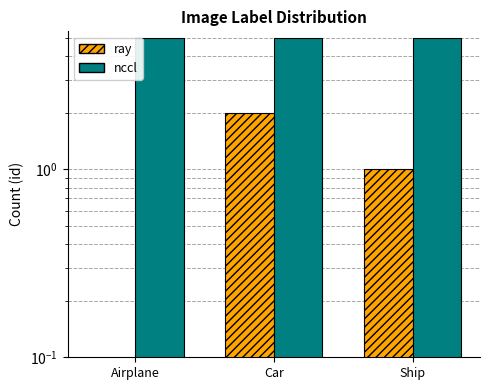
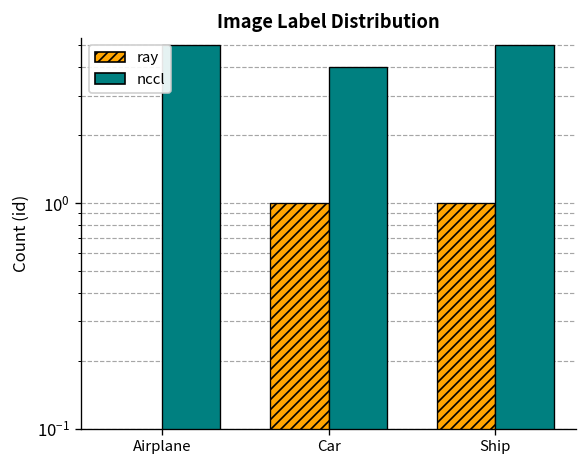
  {
    "ray": {
-     "Car": 2,
+     "Car": 1,
      "Ship": 1
    },
    "nccl": {
      "Airplane": 5,
-     "Car": 5,
+     "Car": 4,
      "Ship": 5
    }
  }
